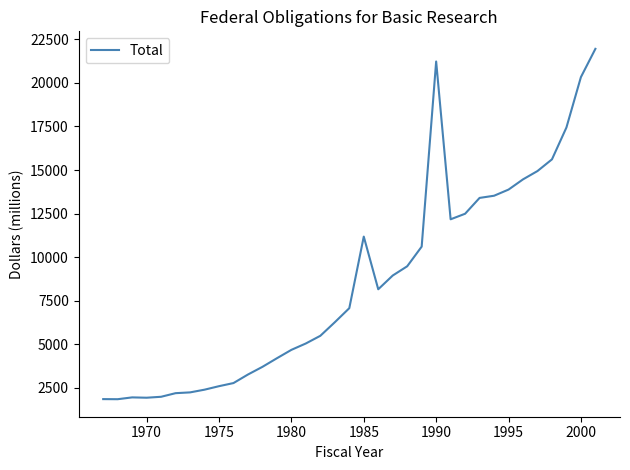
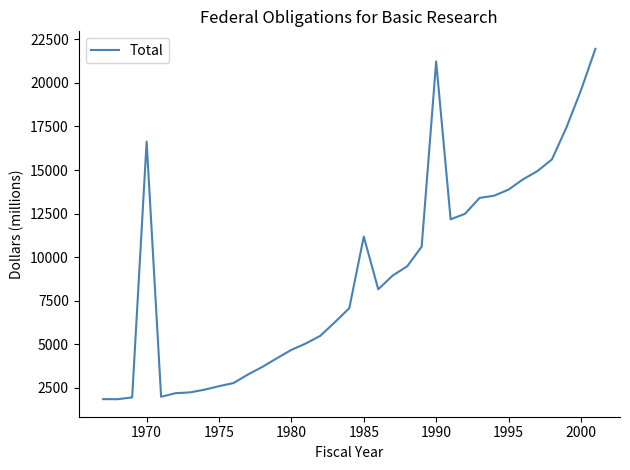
  {
-   "1970": 1900,
+   "1970": 16600,
    "1975": 2600,
    "1980": 4700,
    "1985": 11200,
    "1990": 21200,
    "1995": 13900,
-   "2000": 20300
+   "2000": 19600
  }
